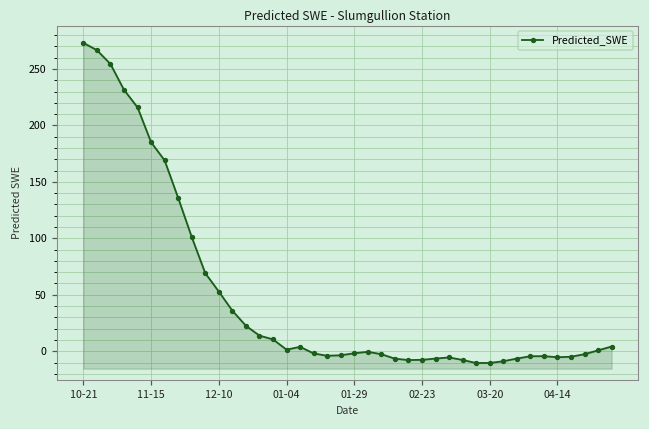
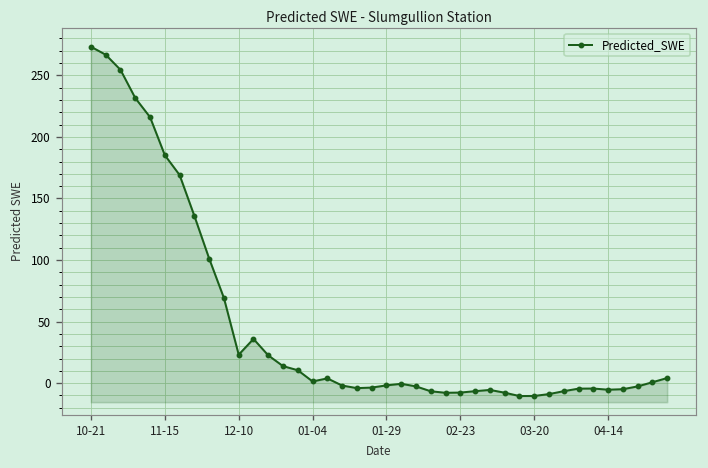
  {
    "10-21": 273,
    "11-15": 185,
-   "12-10": 53,
+   "12-10": 23,
    "01-04": 1,
    "01-29": -2,
    "02-23": -8,
    "03-20": -10,
    "04-14": -5
  }
